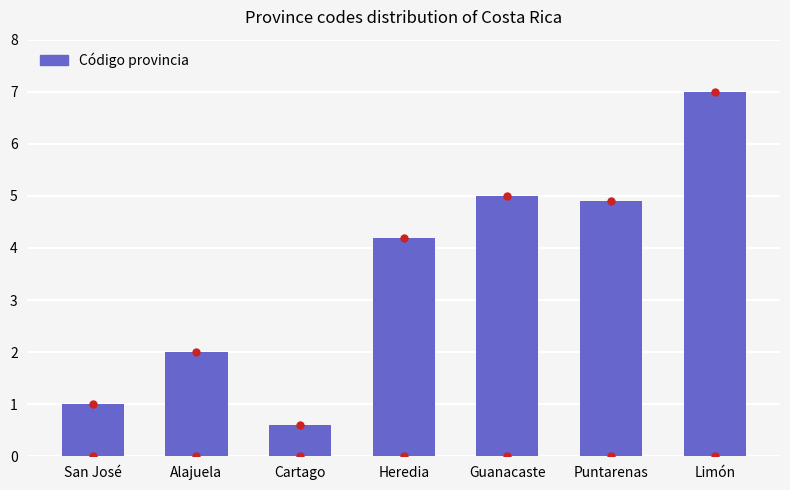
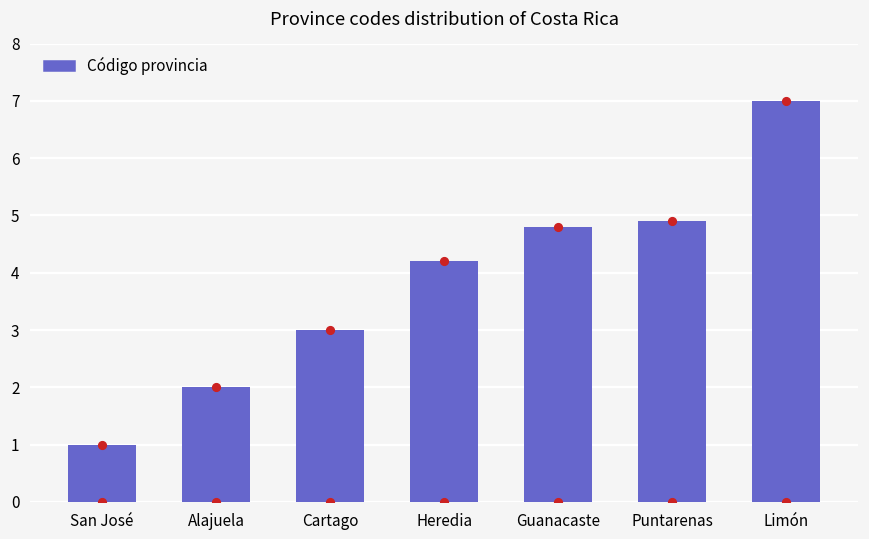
  {
    "Código provincia": {
      "San José": 1.0,
      "Alajuela": 2.0,
-     "Cartago": 0.6,
+     "Cartago": 3.0,
      "Heredia": 4.2,
-     "Guanacaste": 5.0,
+     "Guanacaste": 4.8,
      "Puntarenas": 4.9,
      "Limón": 7.0
    }
  }
